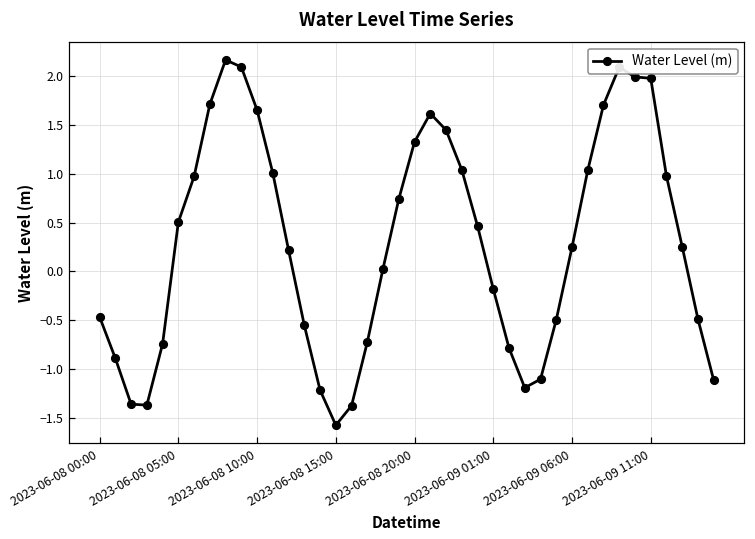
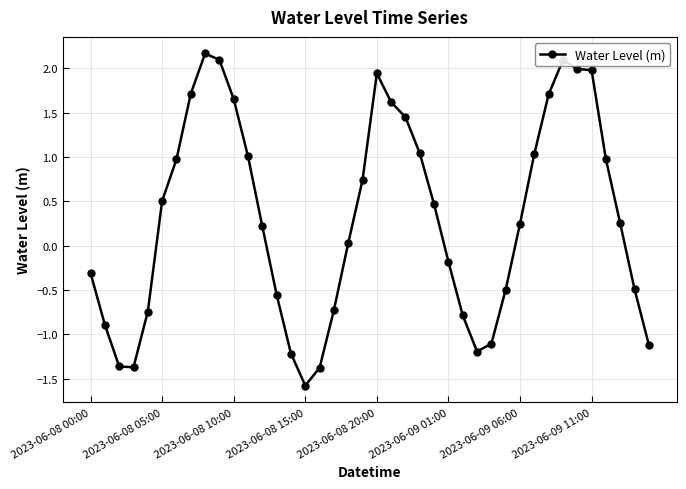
  {
-   "2023-06-08 00:00": -0.5,
+   "2023-06-08 00:00": -0.3,
    "2023-06-08 05:00": 0.5,
    "2023-06-08 10:00": 1.7,
    "2023-06-08 15:00": -1.6,
-   "2023-06-08 20:00": 1.3,
+   "2023-06-08 20:00": 1.9,
    "2023-06-09 01:00": -0.2,
    "2023-06-09 06:00": 0.2,
    "2023-06-09 11:00": 2.0
  }
